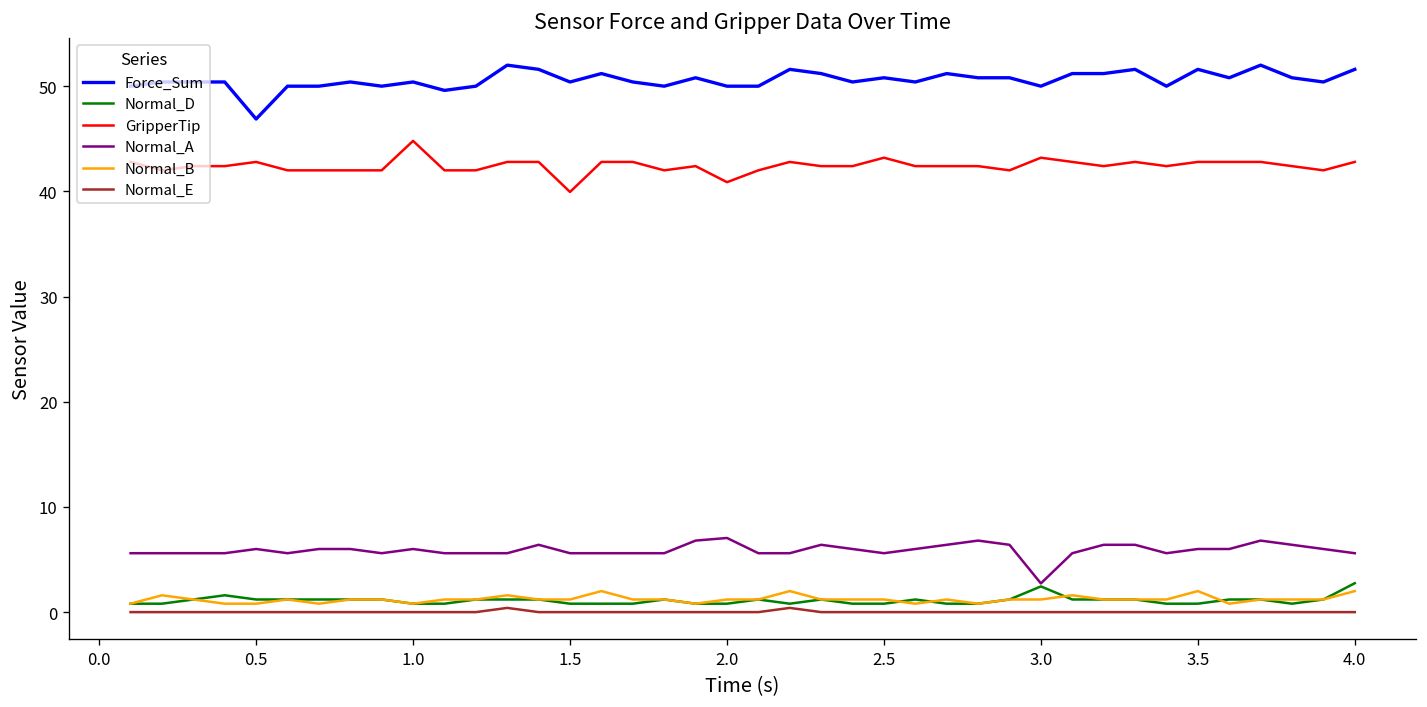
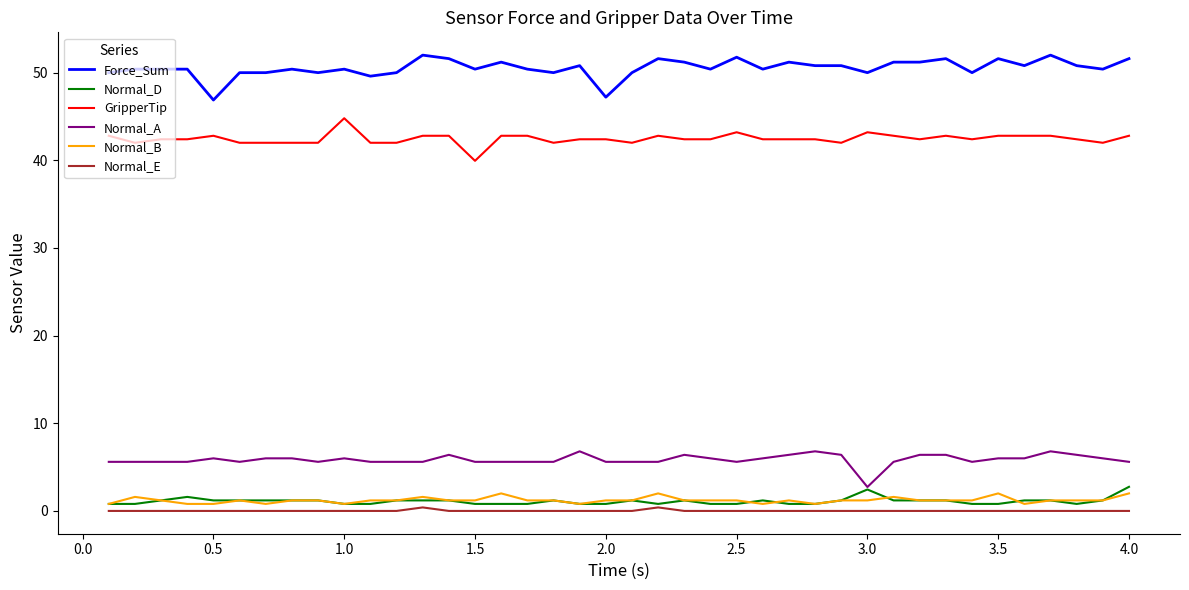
  {
    "Force_Sum": {
      "0.5": 47,
      "1.0": 50,
      "1.5": 50,
-     "2.0": 50,
-     "2.5": 51,
+     "2.0": 47,
+     "2.5": 52,
      "3.0": 50,
      "3.5": 52,
      "4.0": 52
    },
    "Normal_D": {
      "0.5": 1,
      "1.5": 1,
      "2.0": 1,
      "2.5": 1,
      "3.5": 1,
      "4.0": 3
    },
    "GripperTip": {
      "0.5": 43,
      "1.0": 45,
      "1.5": 40,
-     "2.0": 41,
+     "2.0": 42,
      "2.5": 43,
      "3.0": 43,
      "3.5": 43,
      "4.0": 43
    },
    "Normal_A": {
      "0.5": 6,
      "1.0": 6,
      "1.5": 6,
-     "2.0": 7,
+     "2.0": 6,
      "2.5": 6,
      "3.5": 6,
      "4.0": 6
    },
    "Normal_B": {
      "0.5": 1,
      "1.5": 1,
      "2.0": 1,
      "2.5": 1,
      "3.0": 1,
      "3.5": 2,
      "4.0": 2
    },
    "Normal_E": {
      "0.5": 0,
      "1.0": 0,
      "1.5": 0,
      "2.0": 0,
      "2.5": 0,
      "3.0": 0,
      "3.5": 0,
      "4.0": 0
    }
  }
